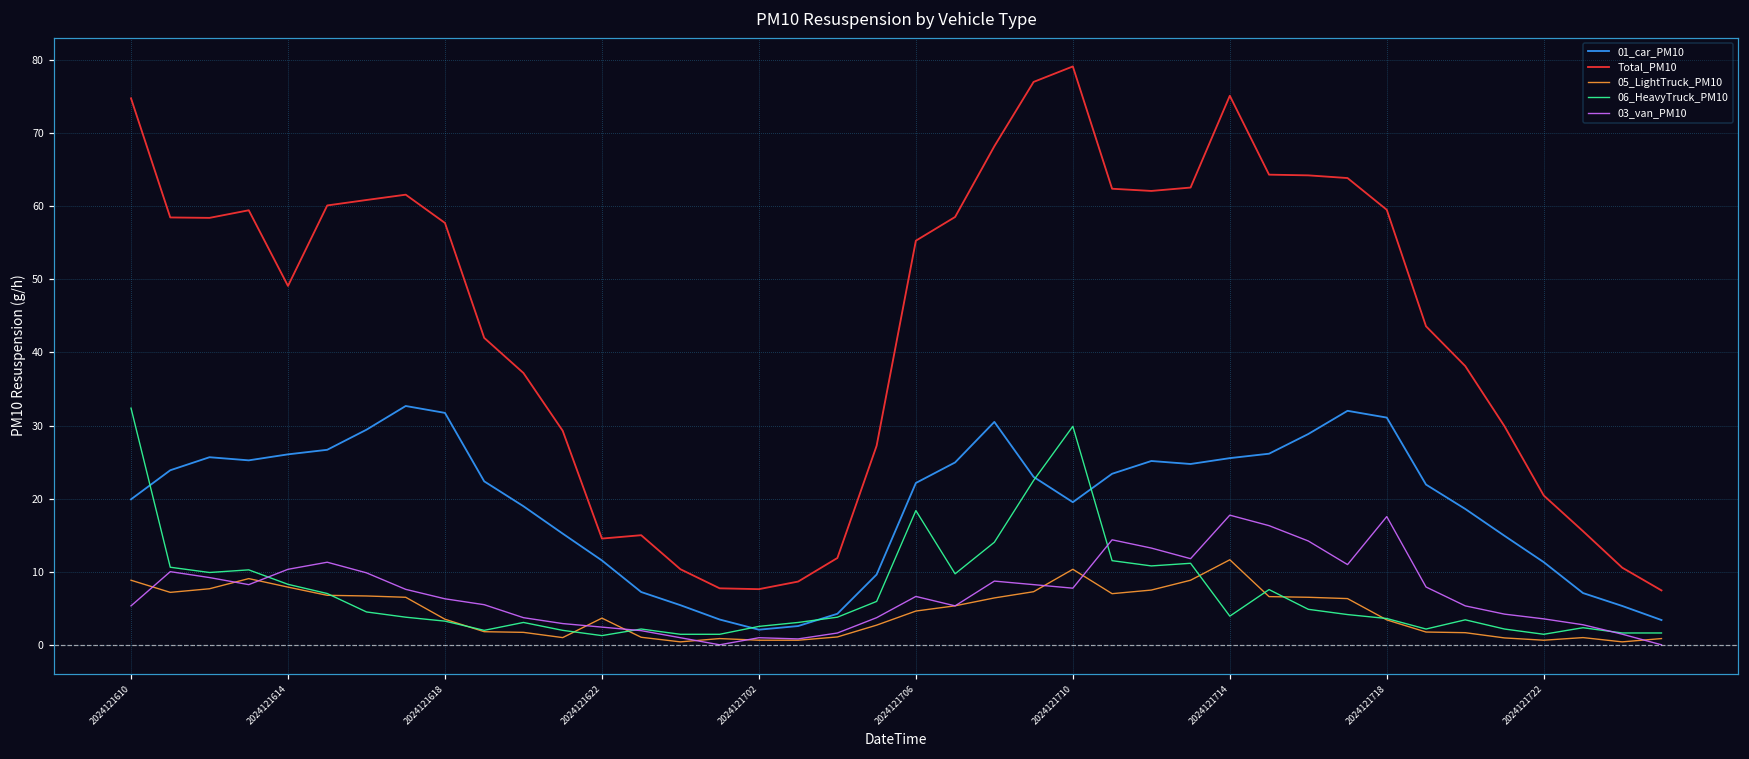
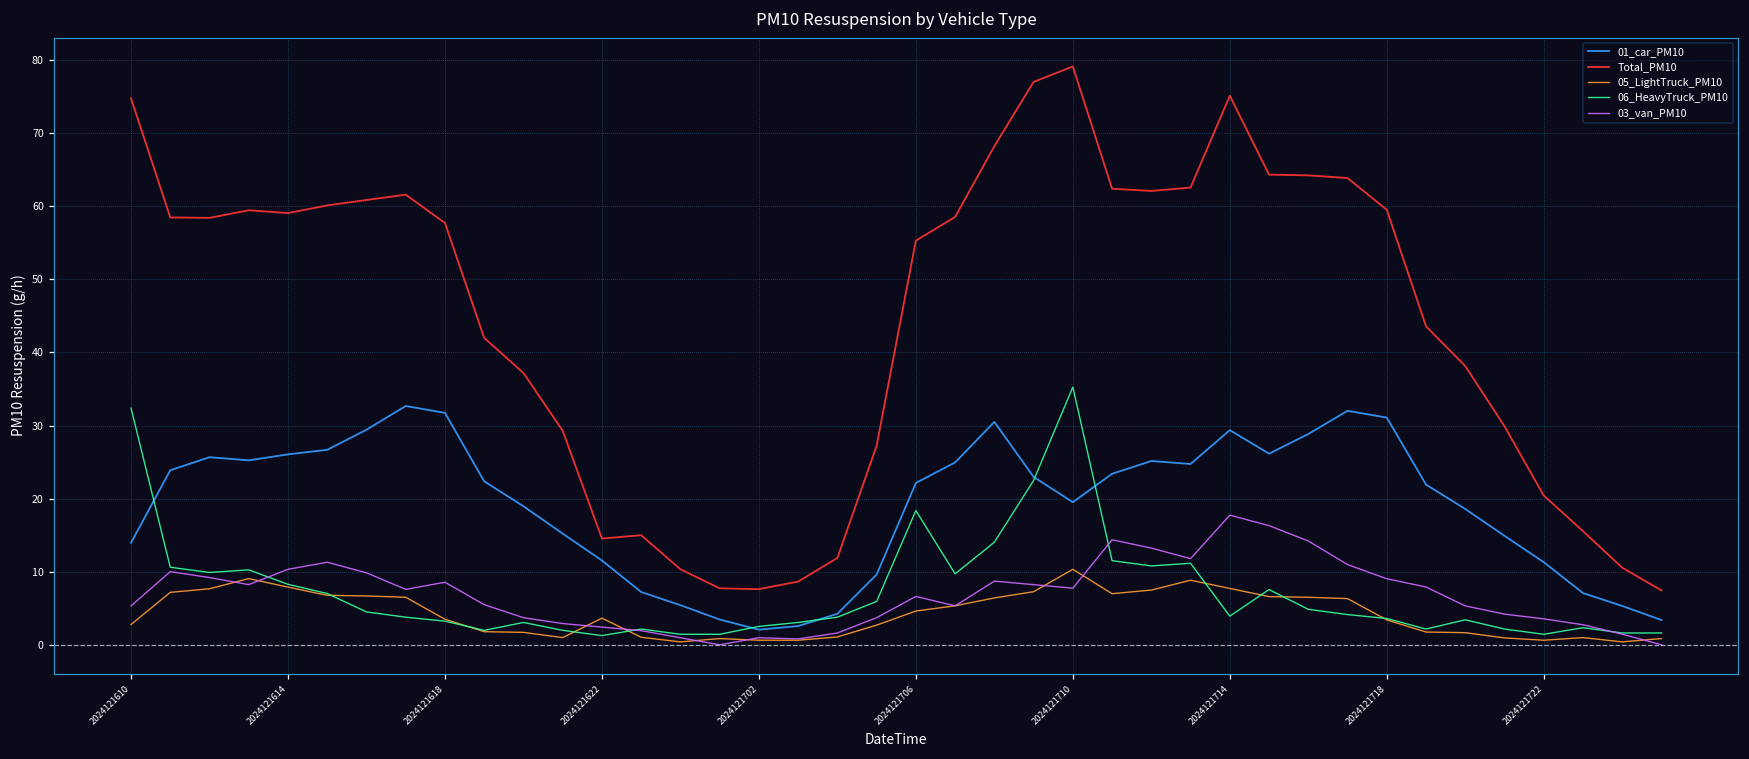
  {
    "01_car_PM10": {
-     "2024121610": 20,
+     "2024121610": 14,
      "2024121614": 26,
      "2024121618": 32,
      "2024121622": 12,
      "2024121702": 2,
      "2024121706": 22,
      "2024121710": 20,
-     "2024121714": 26,
+     "2024121714": 29,
      "2024121718": 31,
      "2024121722": 11
    },
    "Total_PM10": {
      "2024121610": 75,
-     "2024121614": 49,
+     "2024121614": 59,
      "2024121618": 58,
      "2024121622": 15,
      "2024121702": 8,
      "2024121706": 55,
      "2024121710": 79,
      "2024121714": 75,
      "2024121718": 60,
      "2024121722": 20
    },
    "05_LightTruck_PM10": {
-     "2024121610": 9,
+     "2024121610": 3,
      "2024121622": 4,
      "2024121706": 5,
      "2024121710": 10,
-     "2024121714": 12,
+     "2024121714": 8,
      "2024121722": 1
    },
    "06_HeavyTruck_PM10": {
      "2024121610": 32,
      "2024121622": 1,
      "2024121702": 3,
      "2024121706": 18,
-     "2024121710": 30,
+     "2024121710": 35,
      "2024121714": 4,
      "2024121722": 1
    },
    "03_van_PM10": {
      "2024121610": 5,
      "2024121614": 10,
-     "2024121618": 6,
+     "2024121618": 9,
      "2024121622": 2,
      "2024121706": 7,
      "2024121710": 8,
      "2024121714": 18,
-     "2024121718": 18,
+     "2024121718": 9,
      "2024121722": 4
    }
  }
